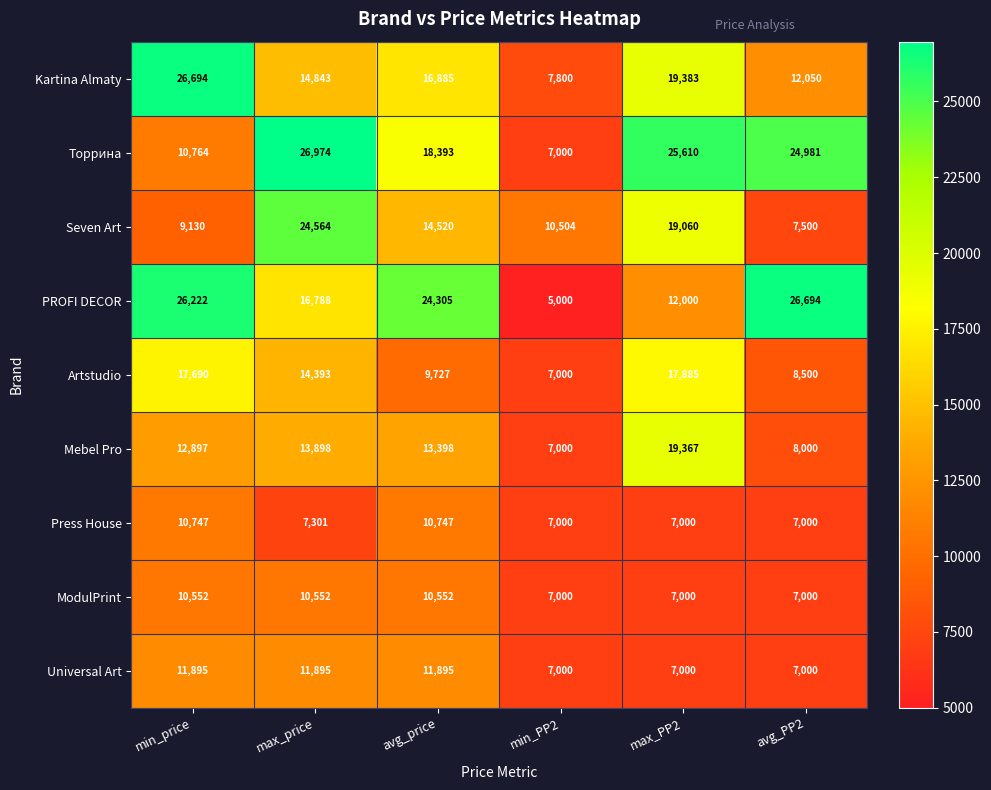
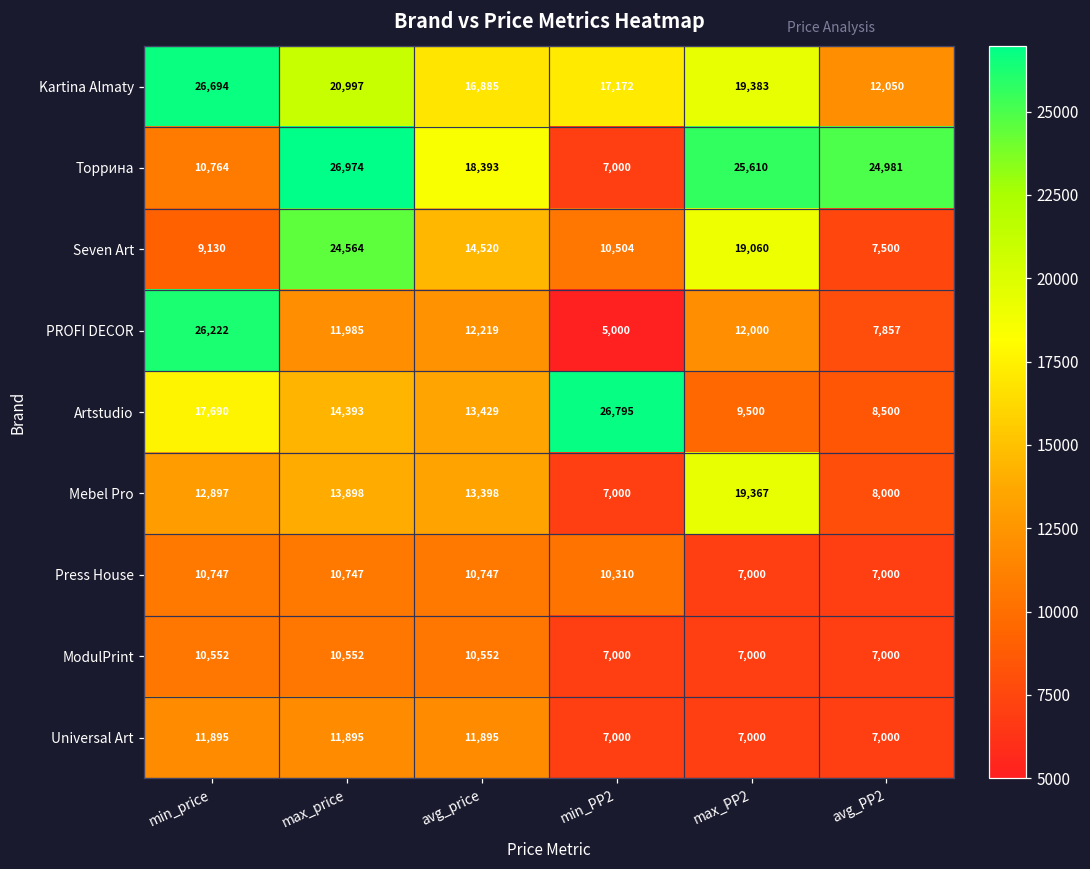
  {
    "Kartina Almaty": {
      "min_price": "26,694",
-     "max_price": "14,843",
+     "max_price": "20,997",
      "avg_price": "16,885",
-     "min_PP2": "7,800",
+     "min_PP2": "17,172",
      "max_PP2": "19,383",
      "avg_PP2": "12,050"
    },
    "Торрина": {
      "min_price": "10,764",
      "max_price": "26,974",
      "avg_price": "18,393",
      "min_PP2": "7,000",
      "max_PP2": "25,610",
      "avg_PP2": "24,981"
    },
    "Seven Art": {
      "min_price": "9,130",
      "max_price": "24,564",
      "avg_price": "14,520",
      "min_PP2": "10,504",
      "max_PP2": "19,060",
      "avg_PP2": "7,500"
    },
    "PROFI DECOR": {
      "min_price": "26,222",
-     "max_price": "16,788",
-     "avg_price": "24,305",
+     "max_price": "11,985",
+     "avg_price": "12,219",
      "min_PP2": "5,000",
      "max_PP2": "12,000",
-     "avg_PP2": "26,694"
+     "avg_PP2": "7,857"
    },
    "Artstudio": {
      "min_price": "17,690",
      "max_price": "14,393",
-     "avg_price": "9,727",
-     "min_PP2": "7,000",
-     "max_PP2": "17,885",
+     "avg_price": "13,429",
+     "min_PP2": "26,795",
+     "max_PP2": "9,500",
      "avg_PP2": "8,500"
    },
    "Mebel Pro": {
      "min_price": "12,897",
      "max_price": "13,898",
      "avg_price": "13,398",
      "min_PP2": "7,000",
      "max_PP2": "19,367",
      "avg_PP2": "8,000"
    },
    "Press House": {
      "min_price": "10,747",
-     "max_price": "7,301",
+     "max_price": "10,747",
      "avg_price": "10,747",
-     "min_PP2": "7,000",
+     "min_PP2": "10,310",
      "max_PP2": "7,000",
      "avg_PP2": "7,000"
    },
    "ModulPrint": {
      "min_price": "10,552",
      "max_price": "10,552",
      "avg_price": "10,552",
      "min_PP2": "7,000",
      "max_PP2": "7,000",
      "avg_PP2": "7,000"
    },
    "Universal Art": {
      "min_price": "11,895",
      "max_price": "11,895",
      "avg_price": "11,895",
      "min_PP2": "7,000",
      "max_PP2": "7,000",
      "avg_PP2": "7,000"
    }
  }
